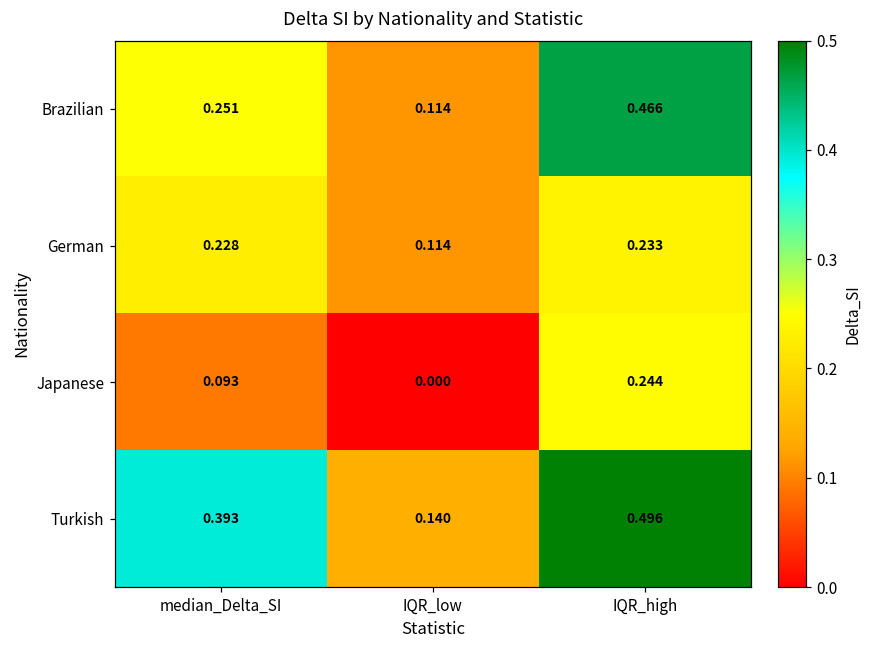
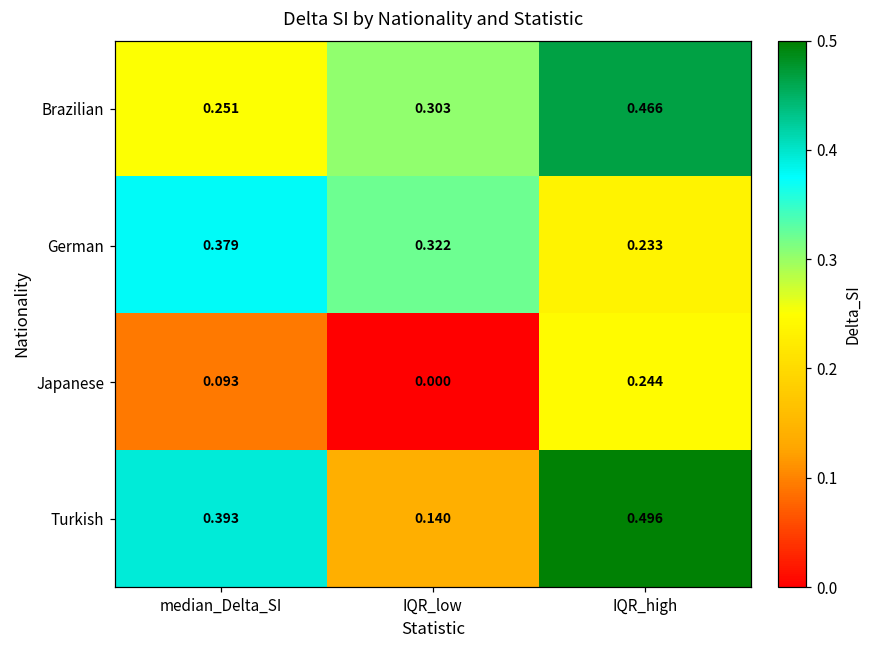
  {
    "Brazilian": {
      "median_Delta_SI": 0.251,
-     "IQR_low": 0.114,
+     "IQR_low": 0.303,
      "IQR_high": 0.466
    },
    "German": {
-     "median_Delta_SI": 0.228,
-     "IQR_low": 0.114,
+     "median_Delta_SI": 0.379,
+     "IQR_low": 0.322,
      "IQR_high": 0.233
    },
    "Japanese": {
      "median_Delta_SI": 0.093,
      "IQR_low": 0.000,
      "IQR_high": 0.244
    },
    "Turkish": {
      "median_Delta_SI": 0.393,
      "IQR_low": 0.140,
      "IQR_high": 0.496
    }
  }
